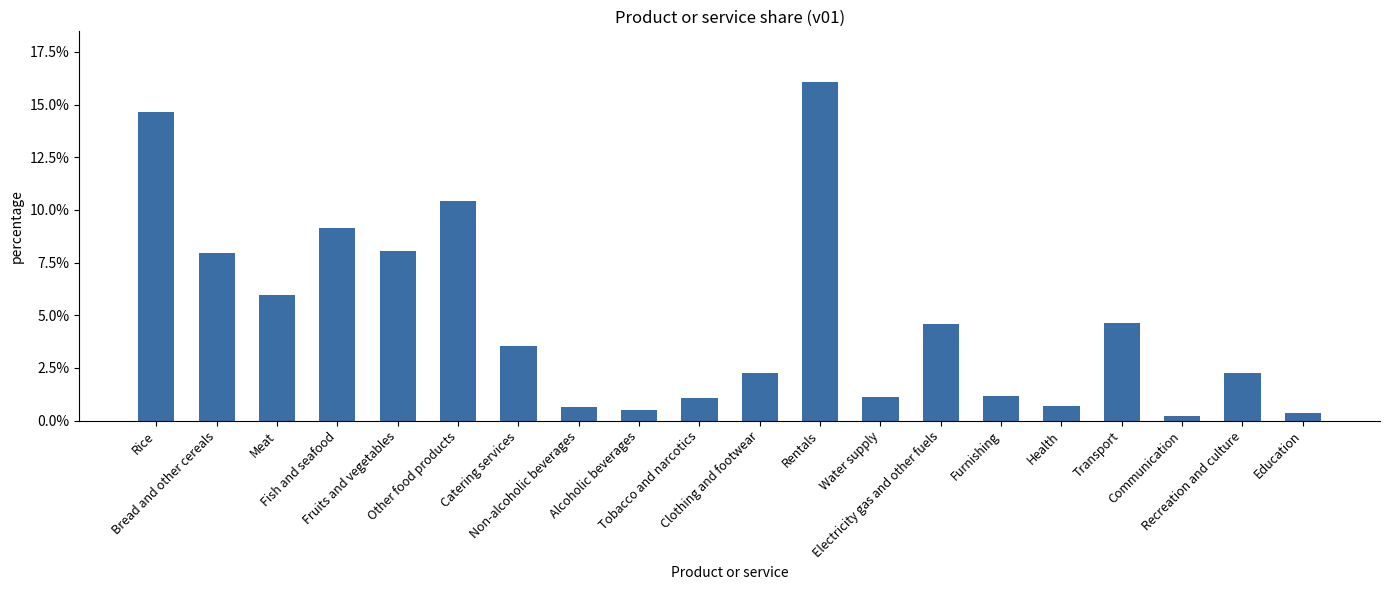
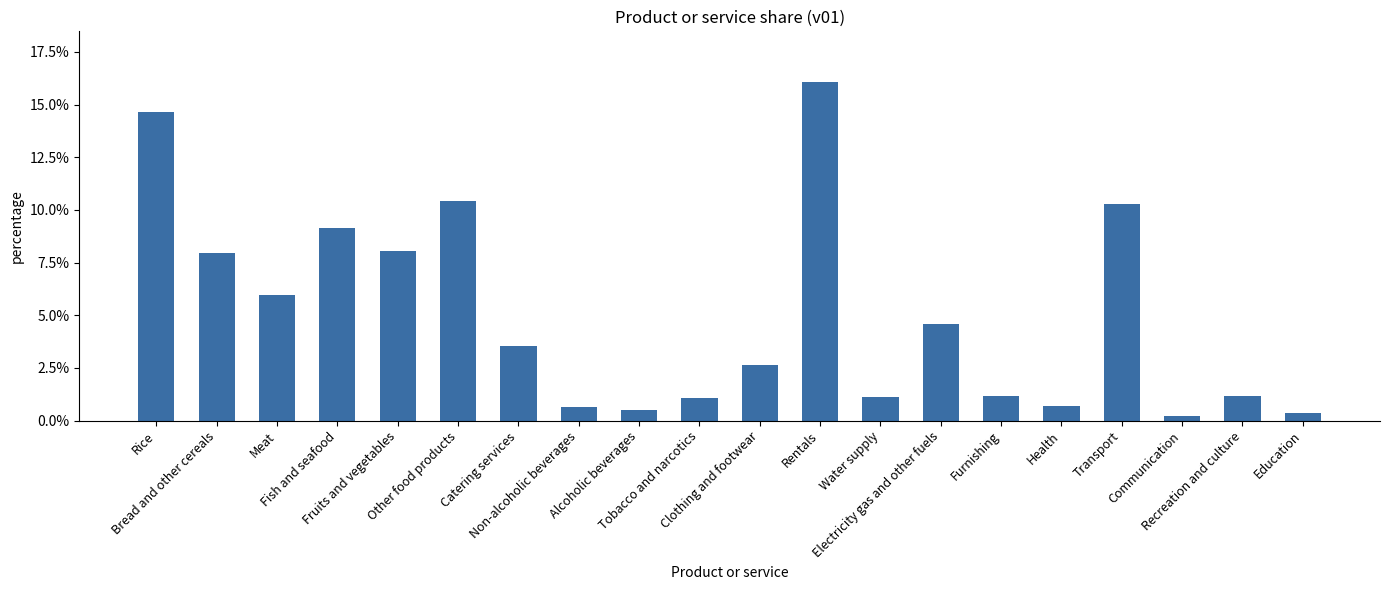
  {
    "Rice": "14.6%",
    "Bread and other cereals": "8.0%",
    "Meat": "6.0%",
    "Fish and seafood": "9.1%",
    "Fruits and vegetables": "8.1%",
    "Other food products": "10.4%",
    "Catering services": "3.5%",
    "Non-alcoholic beverages": "0.7%",
    "Alcoholic beverages": "0.5%",
    "Tobacco and narcotics": "1.1%",
-   "Clothing and footwear": "2.3%",
+   "Clothing and footwear": "2.7%",
    "Rentals": "16.1%",
    "Water supply": "1.1%",
    "Electricity gas and other fuels": "4.6%",
    "Furnishing": "1.1%",
    "Health": "0.7%",
-   "Transport": "4.6%",
+   "Transport": "10.3%",
    "Communication": "0.2%",
-   "Recreation and culture": "2.3%",
+   "Recreation and culture": "1.2%",
    "Education": "0.3%"
  }
